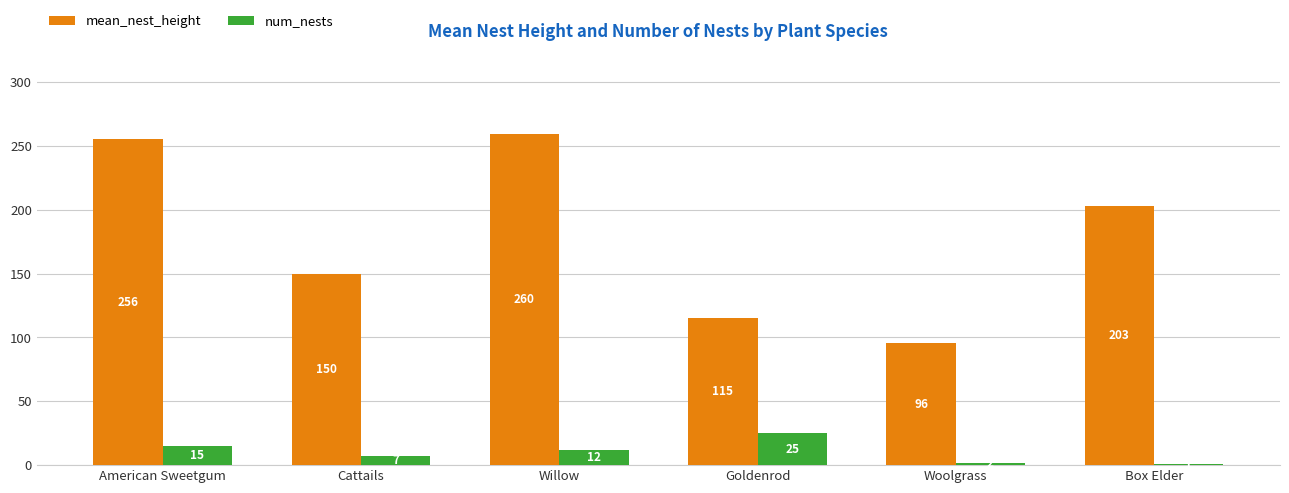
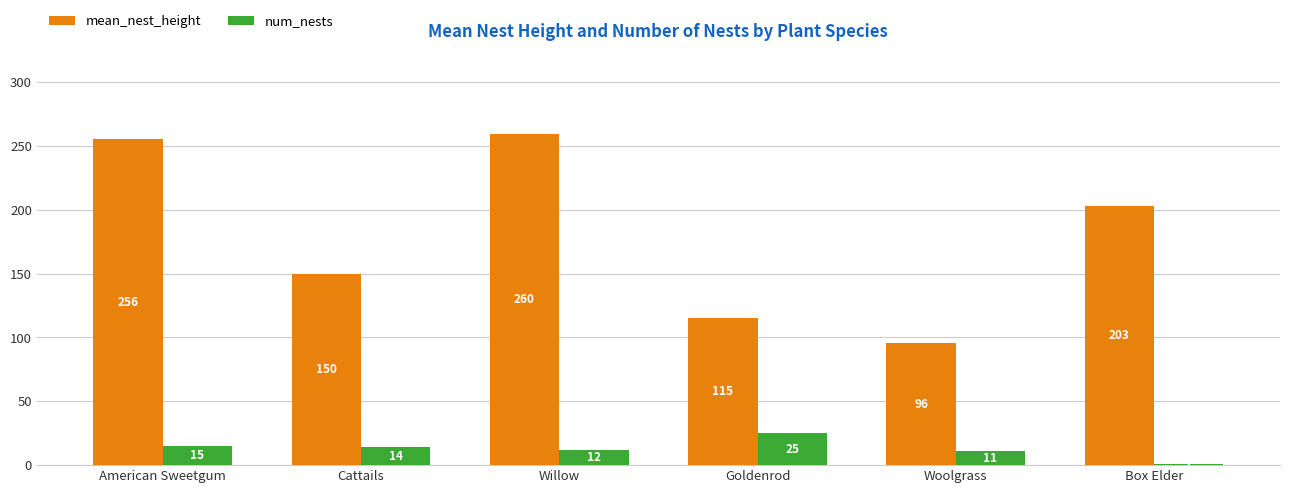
  {
    "mean_nest_height": {
      "American Sweetgum": 256,
      "Cattails": 150,
      "Willow": 260,
      "Goldenrod": 115,
      "Woolgrass": 96,
      "Box Elder": 203
    },
    "num_nests": {
      "American Sweetgum": 15,
-     "Cattails": 7,
+     "Cattails": 14,
      "Willow": 12,
      "Goldenrod": 25,
-     "Woolgrass": 2
+     "Woolgrass": 11
    }
  }
